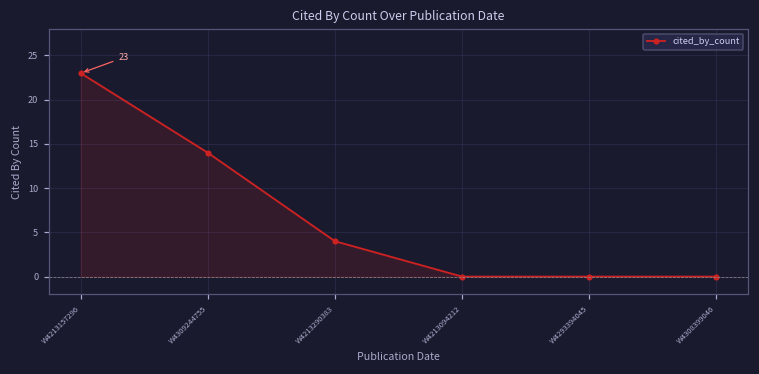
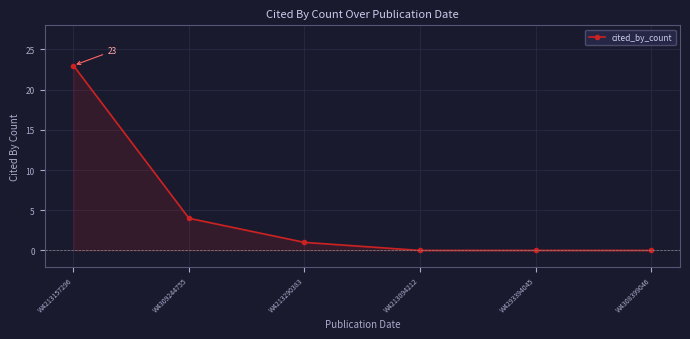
  {
-   "W4309244755": 14,
-   "W4213290383": 4,
+   "W4309244755": 4,
+   "W4213290383": 1,
    "W4213094212": 0,
    "W4293394045": 0,
    "W4308399046": 0
  }
